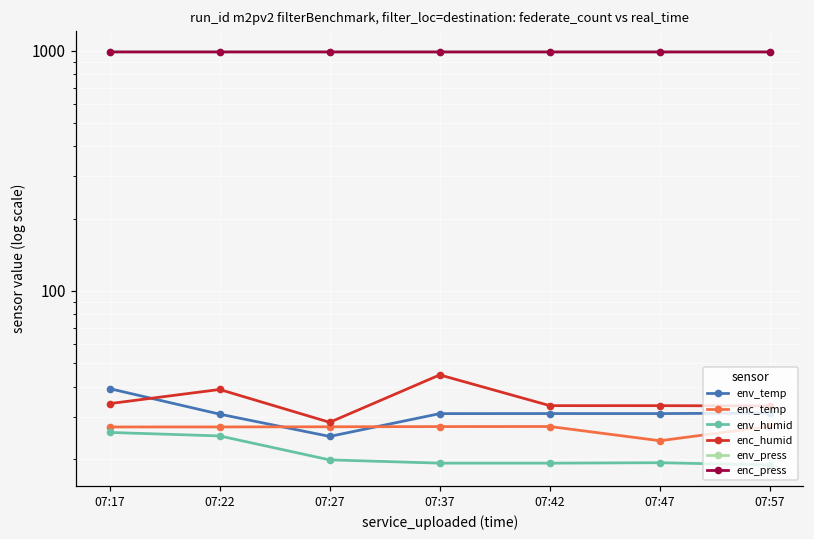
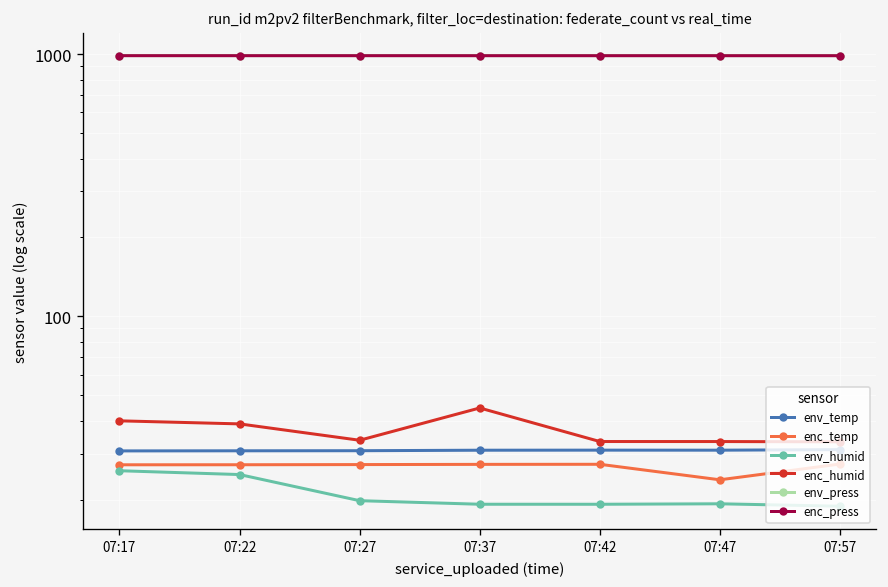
  {
    "env_temp": {
-     "07:17": 39,
+     "07:17": 31,
      "07:22": 31,
-     "07:27": 25,
+     "07:27": 31,
      "07:37": 31,
      "07:42": 31,
      "07:47": 31
    },
    "enc_temp": {
      "07:17": 27,
      "07:22": 27,
      "07:27": 27,
      "07:37": 27,
      "07:42": 27,
      "07:47": 24
    },
    "env_humid": {
      "07:17": 26,
      "07:22": 25,
      "07:27": 20,
      "07:37": 19,
      "07:42": 19,
      "07:47": 19
    },
    "enc_humid": {
-     "07:17": 34,
+     "07:17": 40,
      "07:22": 39,
-     "07:27": 28,
+     "07:27": 34,
      "07:37": 45,
      "07:42": 33,
      "07:47": 33
    },
    "enc_press": {
      "07:17": 1000,
      "07:22": 1000,
      "07:27": 1000,
      "07:37": 1000,
      "07:42": 1000,
      "07:47": 1000,
      "07:57": 1000
    }
  }
